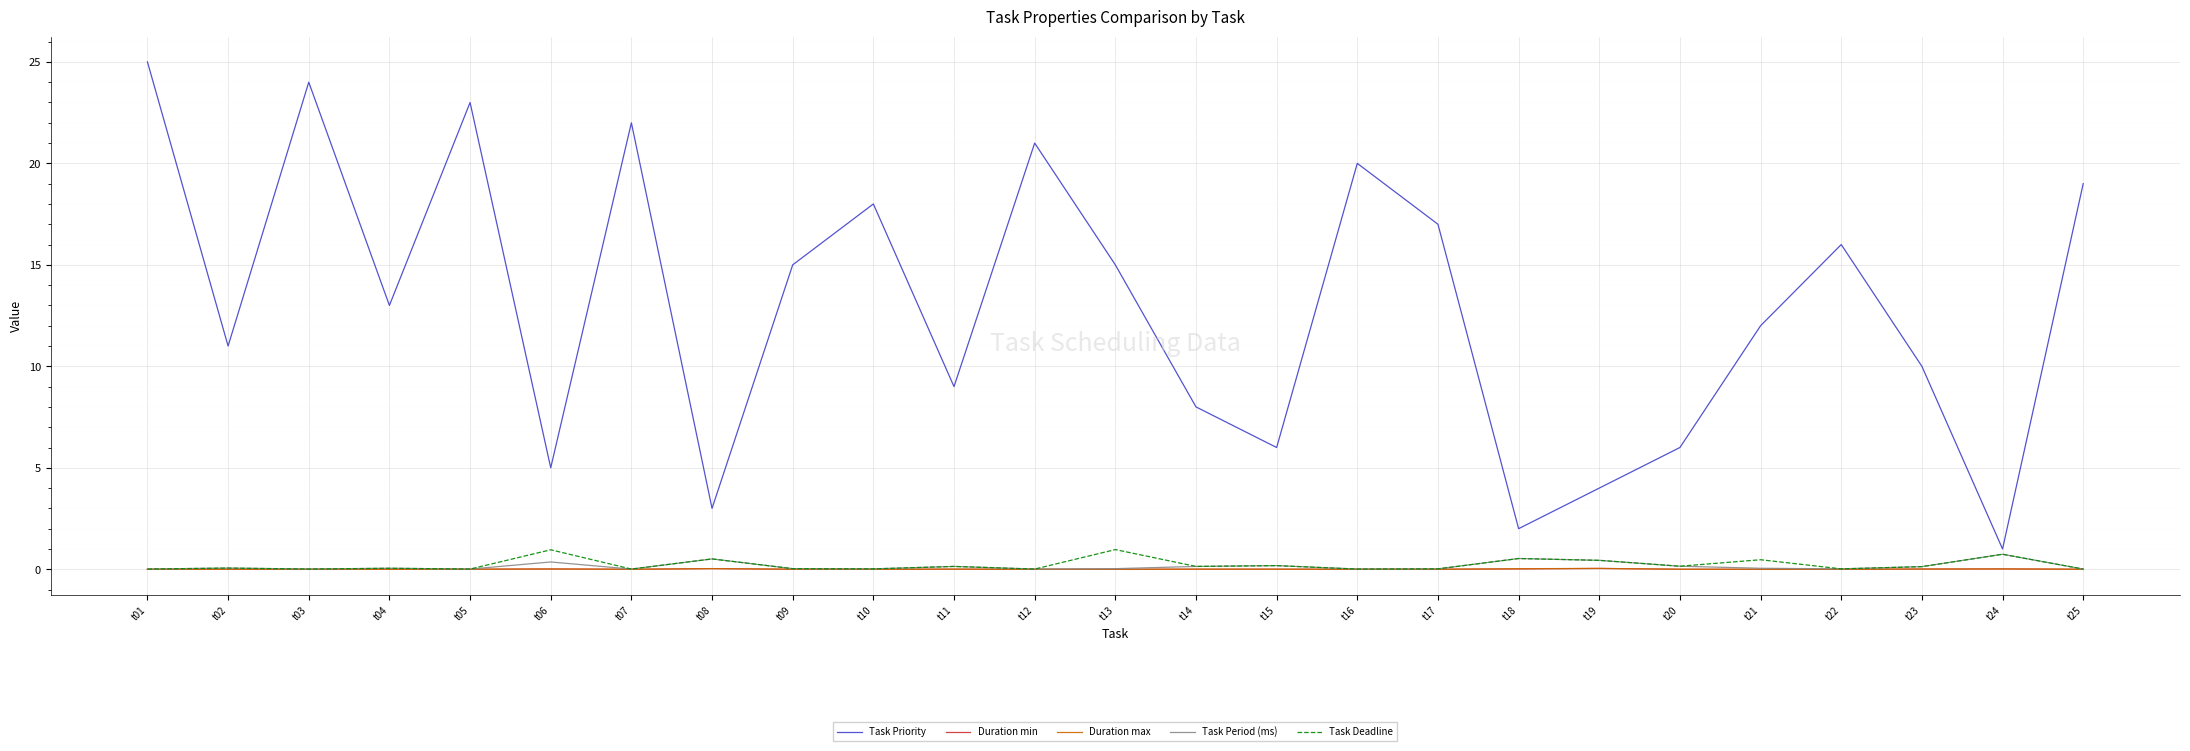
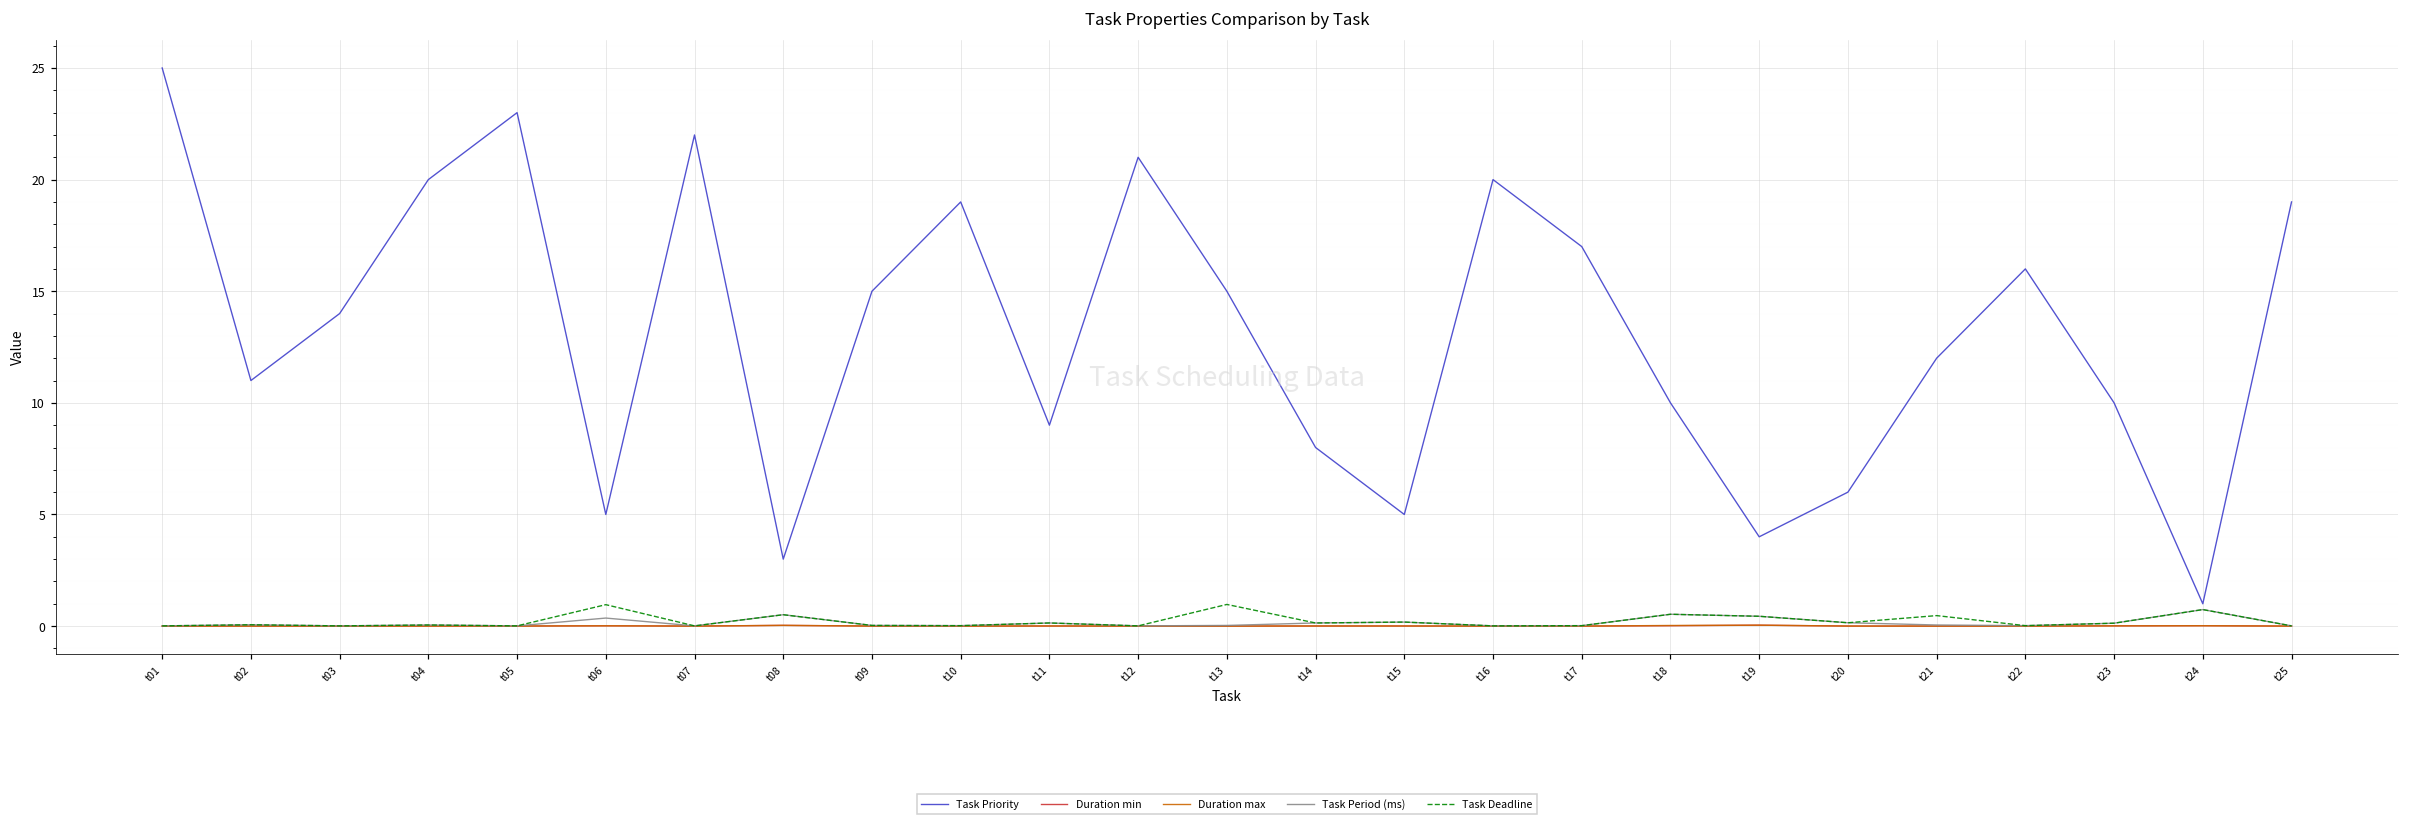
  {
    "Task Priority": {
      "t01": 25,
      "t02": 11,
-     "t03": 24,
-     "t04": 13,
+     "t03": 14,
+     "t04": 20,
      "t05": 23,
      "t06": 5,
      "t07": 22,
      "t08": 3,
      "t09": 15,
-     "t10": 18,
+     "t10": 19,
      "t11": 9,
      "t12": 21,
      "t13": 15,
      "t14": 8,
-     "t15": 6,
+     "t15": 5,
      "t16": 20,
      "t17": 17,
-     "t18": 2,
+     "t18": 10,
      "t19": 4,
      "t20": 6,
      "t21": 12,
      "t22": 16,
      "t23": 10,
      "t24": 1,
      "t25": 19
    },
    "Duration max": {
      "t06": 0,
      "t08": 0,
      "t11": 0,
      "t14": 0,
      "t15": 0,
      "t18": 0,
      "t19": 0,
      "t20": 0,
      "t24": 0
    },
    "Task Period (ms)": {
      "t06": 0.4
    },
    "Task Deadline": {
      "t06": 1,
      "t13": 1,
      "t21": 0.5
    }
  }
